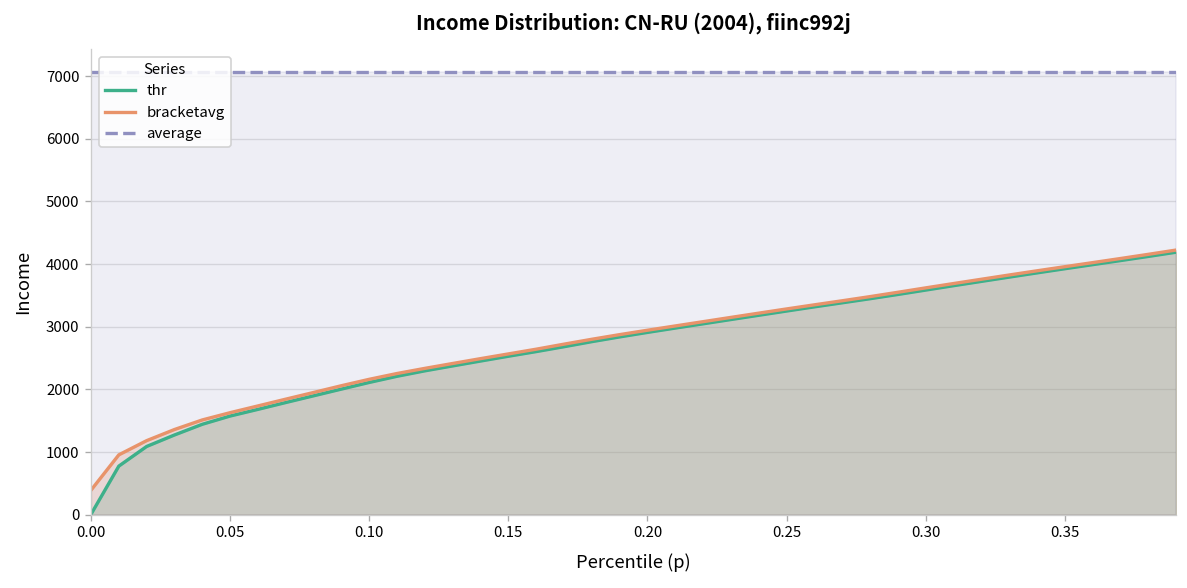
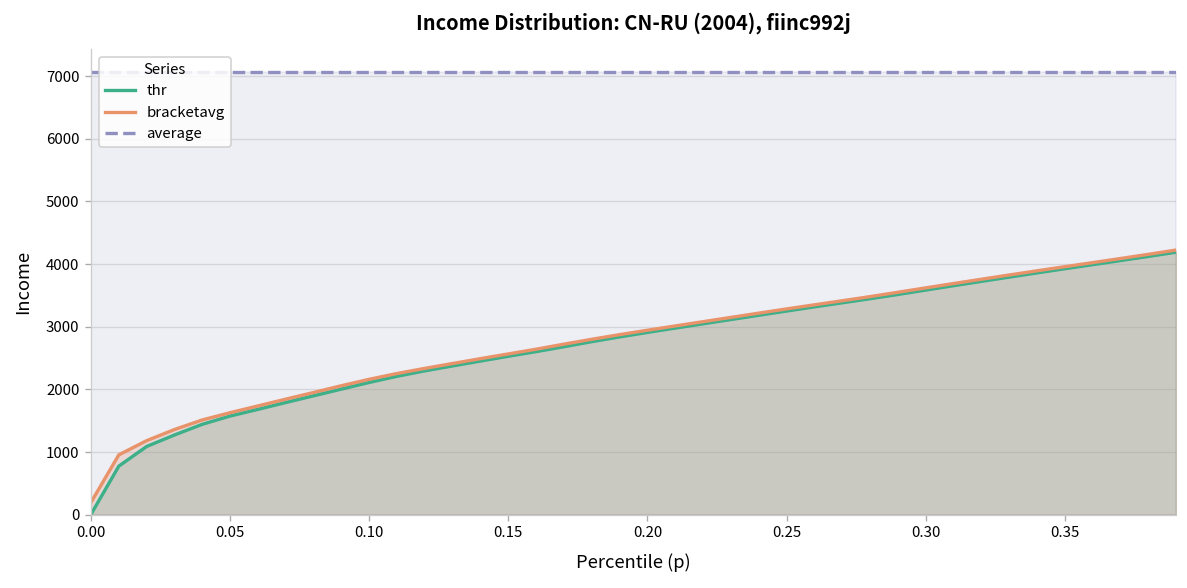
  {
    "thr": {
      "0.00": 0,
      "0.05": 1600,
      "0.10": 2100
    },
    "bracketavg": {
-     "0.00": 400,
+     "0.00": 200,
      "0.05": 1600,
      "0.10": 2200
    },
    "average": {
      "0.00": 7100,
      "0.10": 7100,
      "0.15": 7100,
      "0.20": 7100,
      "0.25": 7100,
      "0.30": 7100,
      "0.35": 7100
    }
  }
